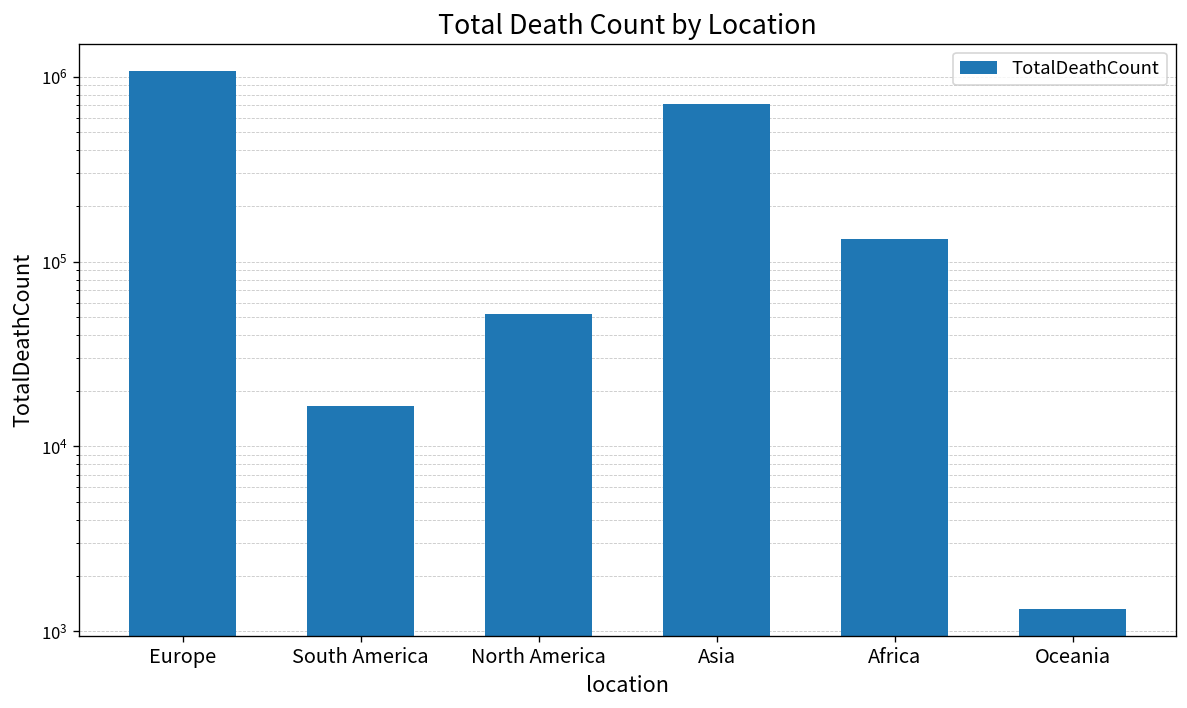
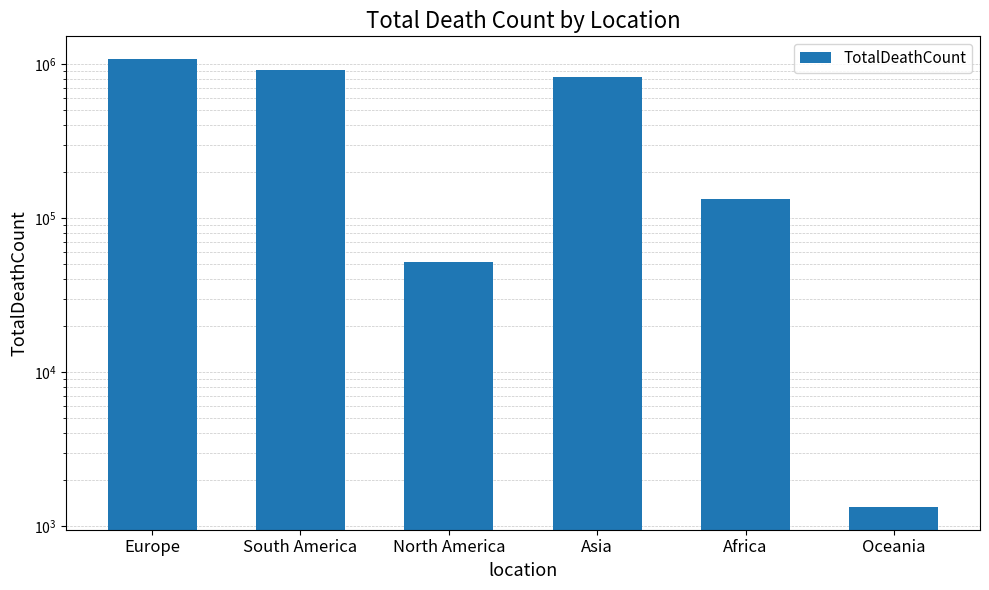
  {
    "Europe": 1100000,
-   "South America": 17000,
+   "South America": 900000,
    "North America": 52000,
-   "Asia": 700000,
+   "Asia": 800000,
    "Africa": 130000,
    "Oceania": 1300
  }
